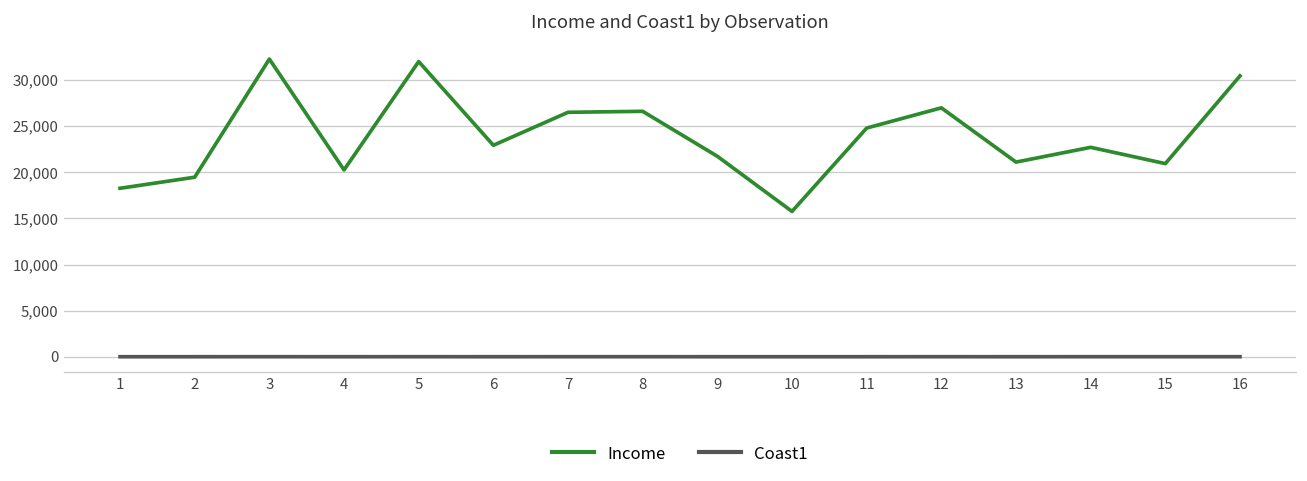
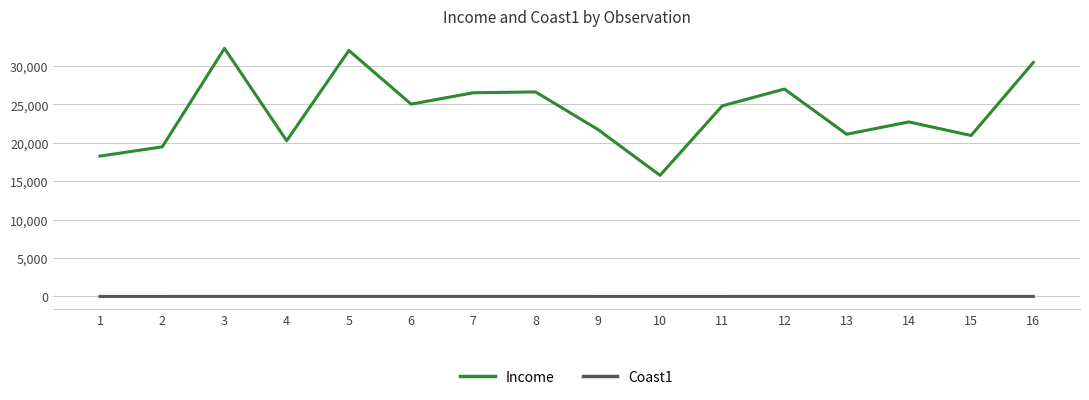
  {
    "Income": {
      "1": "18,000",
      "2": "19,000",
      "3": "32,000",
      "4": "20,000",
      "5": "32,000",
-     "6": "23,000",
+     "6": "25,000",
      "7": "27,000",
      "8": "27,000",
      "9": "22,000",
      "10": "16,000",
      "11": "25,000",
      "12": "27,000",
      "13": "21,000",
      "14": "23,000",
      "15": "21,000",
      "16": "30,000"
    },
    "Coast1": {
      "1": "0",
      "2": "0",
      "3": "0",
      "4": "0",
      "5": "0",
      "6": "0",
      "7": "0",
      "8": "0",
      "9": "0",
      "10": "0",
      "11": "0",
      "12": "0",
      "13": "0",
      "14": "0",
      "15": "0",
      "16": "0"
    }
  }
